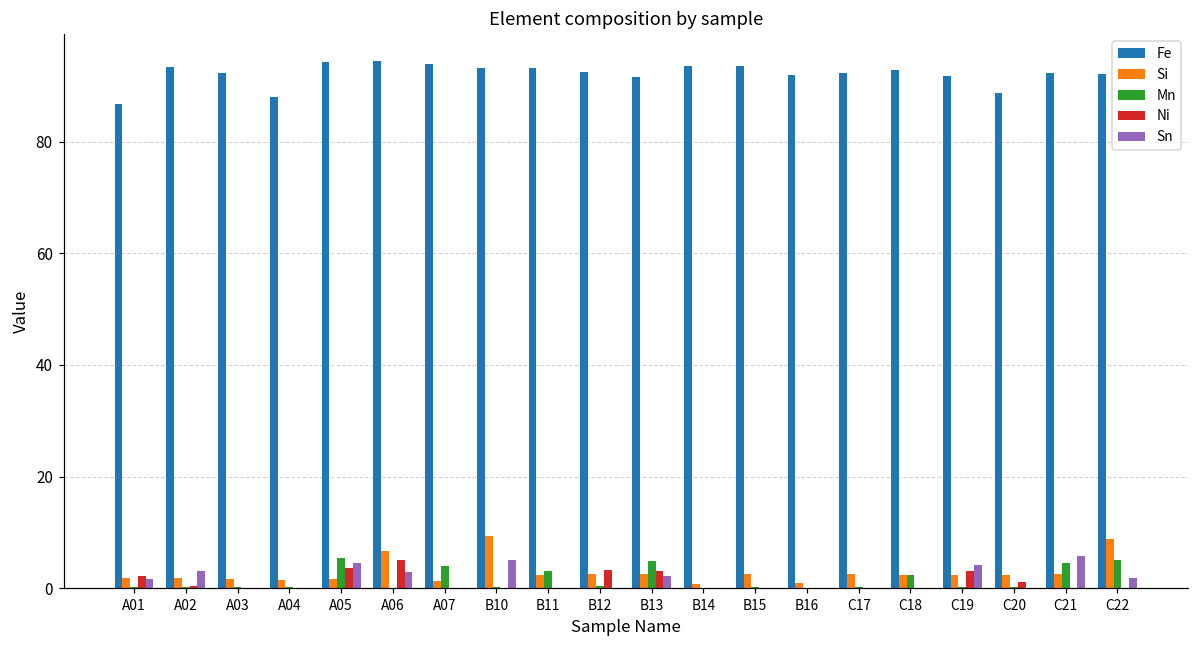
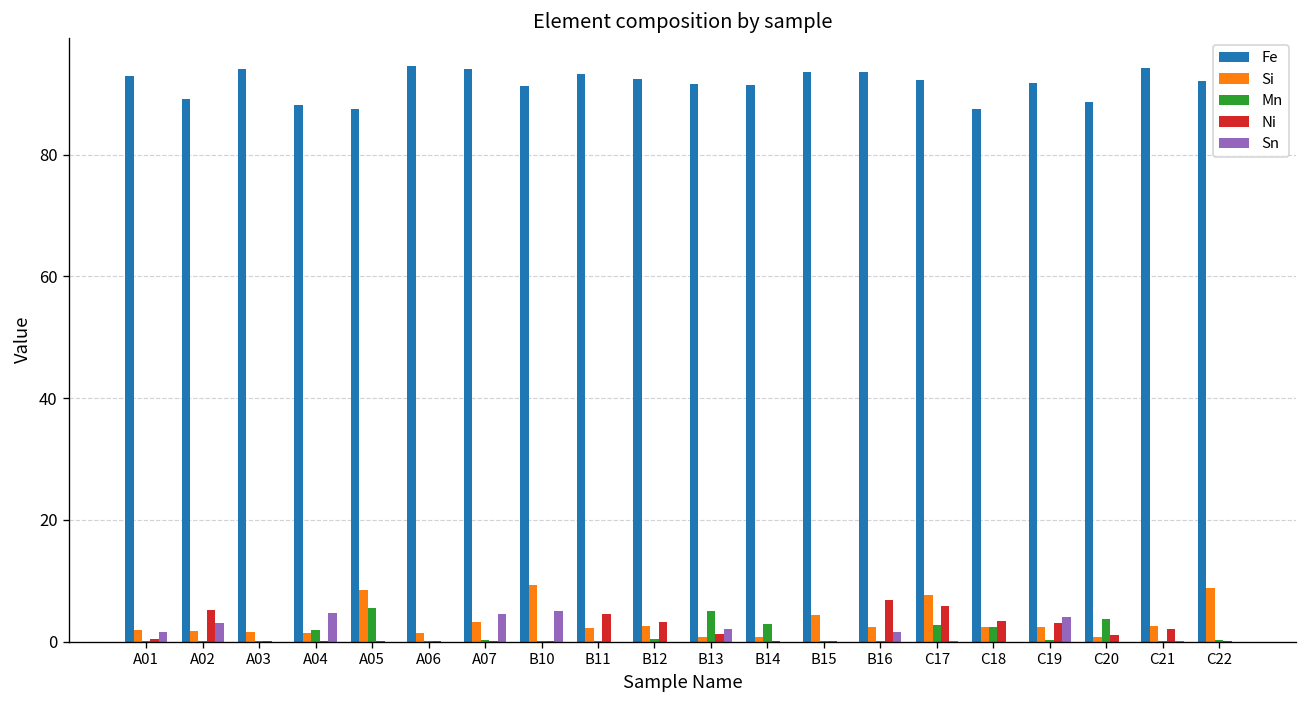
  {
    "Fe": {
-     "A01": 87,
-     "A02": 93,
-     "A03": 92,
+     "A01": 93,
+     "A02": 89,
+     "A03": 94,
      "A04": 88,
-     "A05": 94,
+     "A05": 87,
      "A06": 95,
      "A07": 94,
-     "B10": 93,
+     "B10": 91,
      "B11": 93,
      "B12": 92,
      "B13": 92,
-     "B14": 94,
+     "B14": 91,
      "B15": 94,
-     "B16": 92,
+     "B16": 94,
      "C17": 92,
-     "C18": 93,
+     "C18": 88,
      "C19": 92,
      "C20": 89,
-     "C21": 92,
+     "C21": 94,
      "C22": 92
    },
    "Si": {
      "A01": 2,
      "A02": 2,
      "A03": 2,
      "A04": 1,
-     "A05": 2,
-     "A06": 7,
-     "A07": 1,
+     "A05": 9,
+     "A06": 2,
+     "A07": 3,
      "B10": 9,
      "B11": 2,
      "B12": 3,
-     "B13": 2,
+     "B13": 1,
      "B14": 1,
-     "B15": 3,
-     "B16": 1,
-     "C17": 3,
+     "B15": 4,
+     "B16": 2,
+     "C17": 8,
      "C18": 2,
      "C19": 2,
-     "C20": 2,
+     "C20": 1,
      "C21": 3,
      "C22": 9
    },
    "Mn": {
-     "A04": 0,
+     "A04": 2,
      "A05": 5,
-     "A07": 4,
-     "B11": 3,
+     "A07": 0,
+     "B11": 0,
      "B13": 5,
-     "B14": 0,
-     "C17": 0,
+     "B14": 3,
+     "C17": 3,
      "C18": 2,
-     "C20": 0,
-     "C21": 4,
-     "C22": 5
+     "C20": 4,
+     "C21": 0,
+     "C22": 0
    },
    "Ni": {
-     "A01": 2,
-     "A02": 0,
-     "A05": 4,
-     "A06": 5,
-     "B11": 0,
+     "A01": 0,
+     "A02": 5,
+     "A05": 0,
+     "A06": 0,
+     "B11": 5,
      "B12": 3,
-     "B13": 3,
-     "B16": 0,
-     "C17": 0,
-     "C18": 0,
+     "B13": 1,
+     "B16": 7,
+     "C17": 6,
+     "C18": 3,
      "C19": 3,
      "C20": 1,
-     "C21": 0
+     "C21": 2
    },
    "Sn": {
      "A01": 2,
      "A02": 3,
-     "A04": 0,
-     "A05": 4,
-     "A06": 3,
-     "A07": 0,
+     "A04": 5,
+     "A05": 0,
+     "A06": 0,
+     "A07": 5,
      "B10": 5,
      "B13": 2,
-     "B16": 0,
+     "B16": 2,
      "C19": 4,
-     "C21": 6,
-     "C22": 2
+     "C21": 0,
+     "C22": 0
    }
  }
